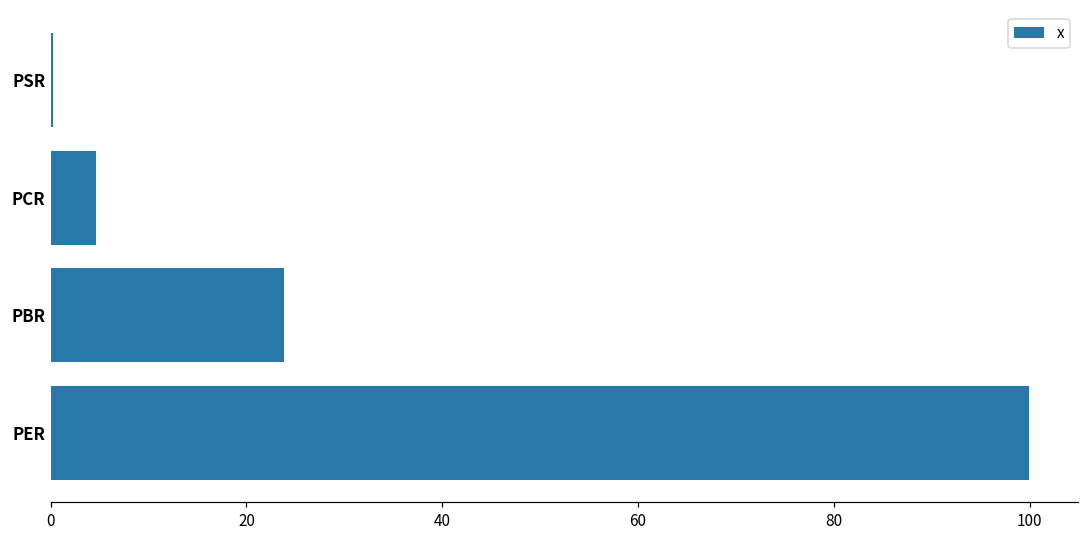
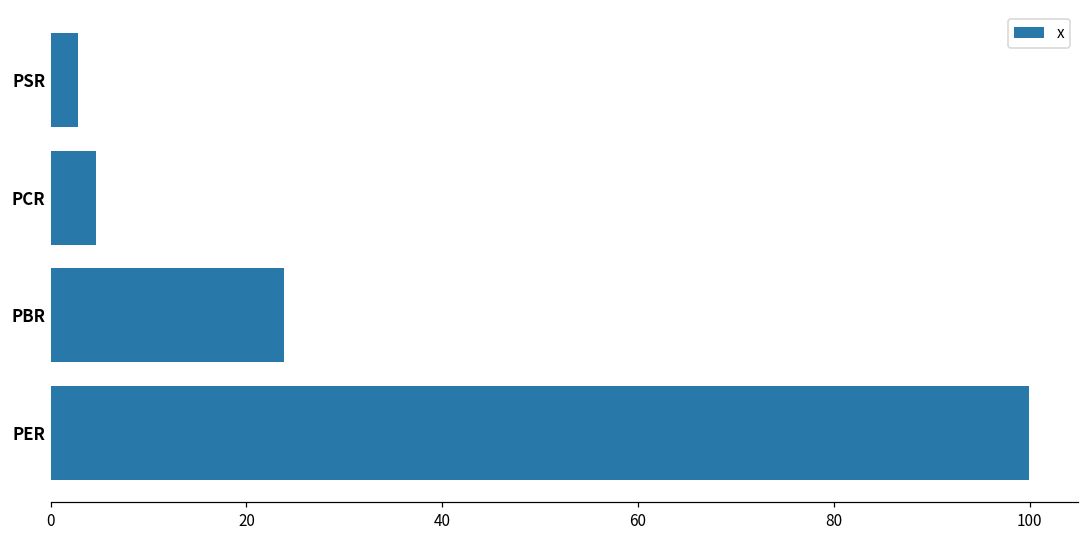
  {
-   "PSR": 0,
+   "PSR": 3,
    "PCR": 5,
    "PBR": 24,
    "PER": 100
  }
